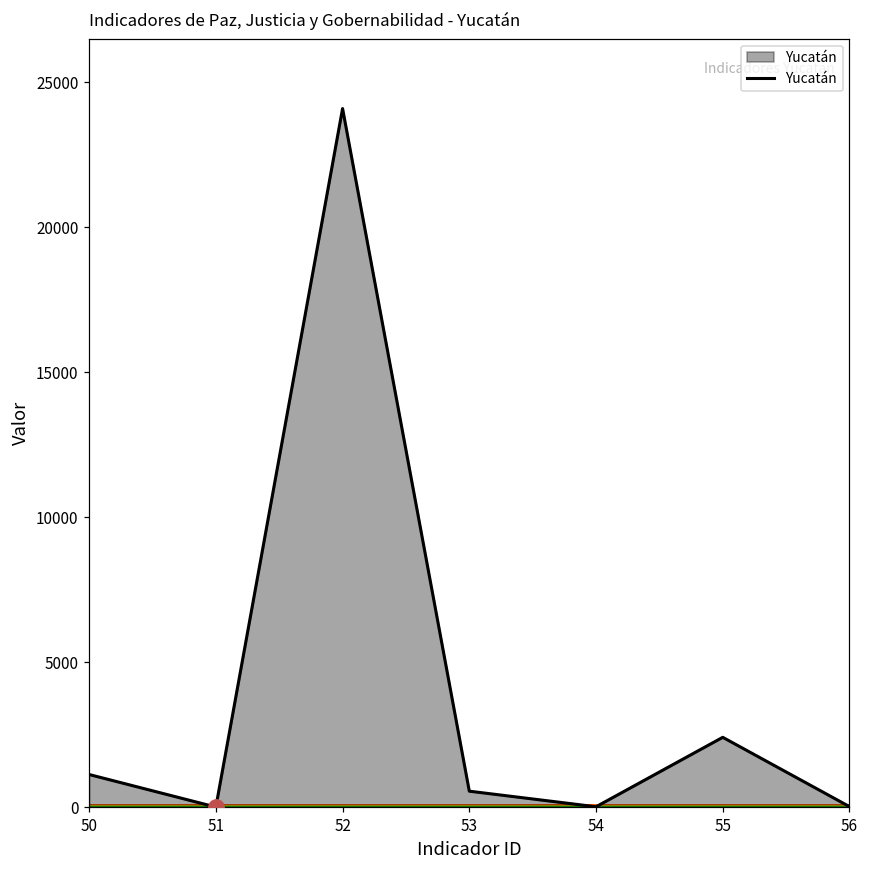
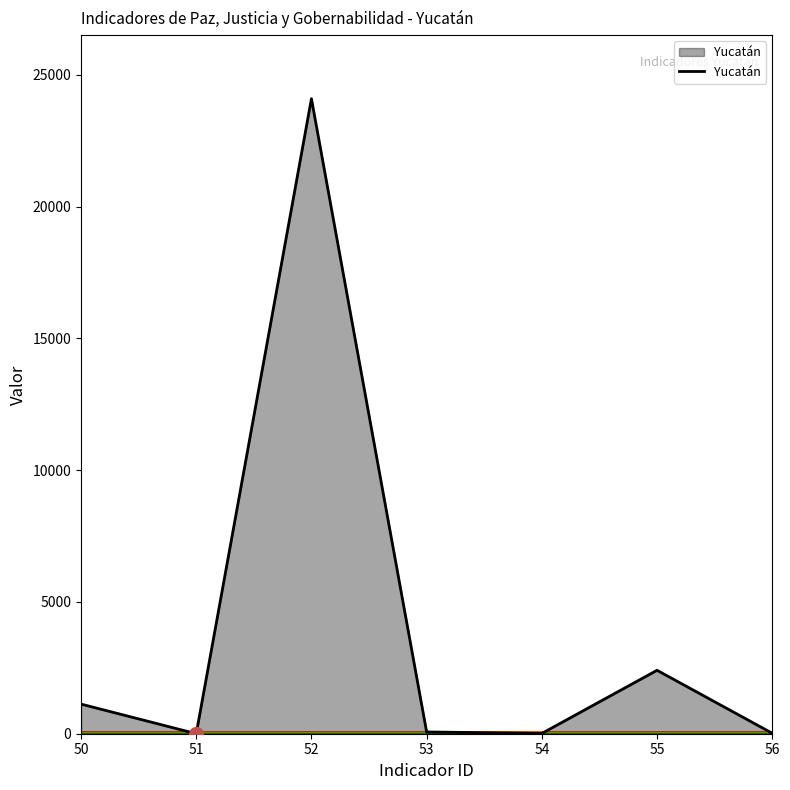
  {
    "Yucatán": {
      "50": 1100,
      "52": 24100,
-     "53": 500,
+     "53": 100,
      "54": 0,
      "55": 2400,
      "56": 0
    }
  }
